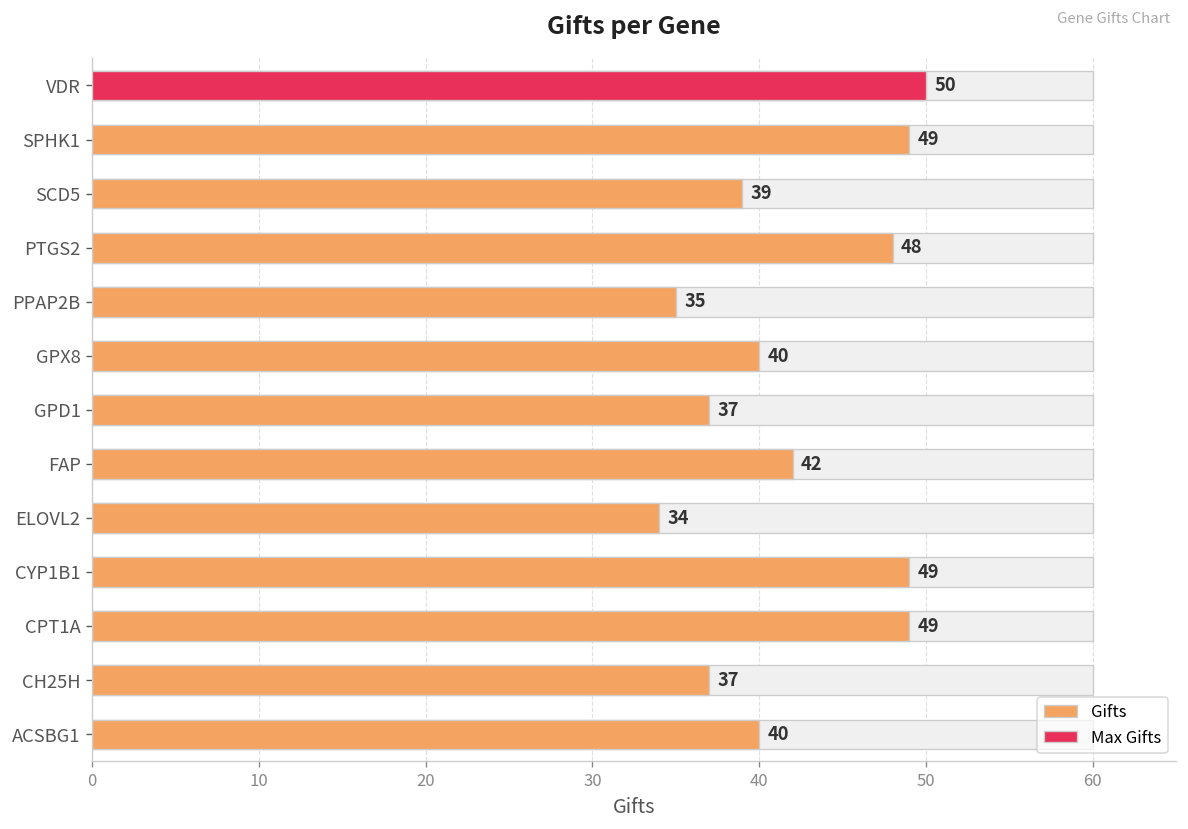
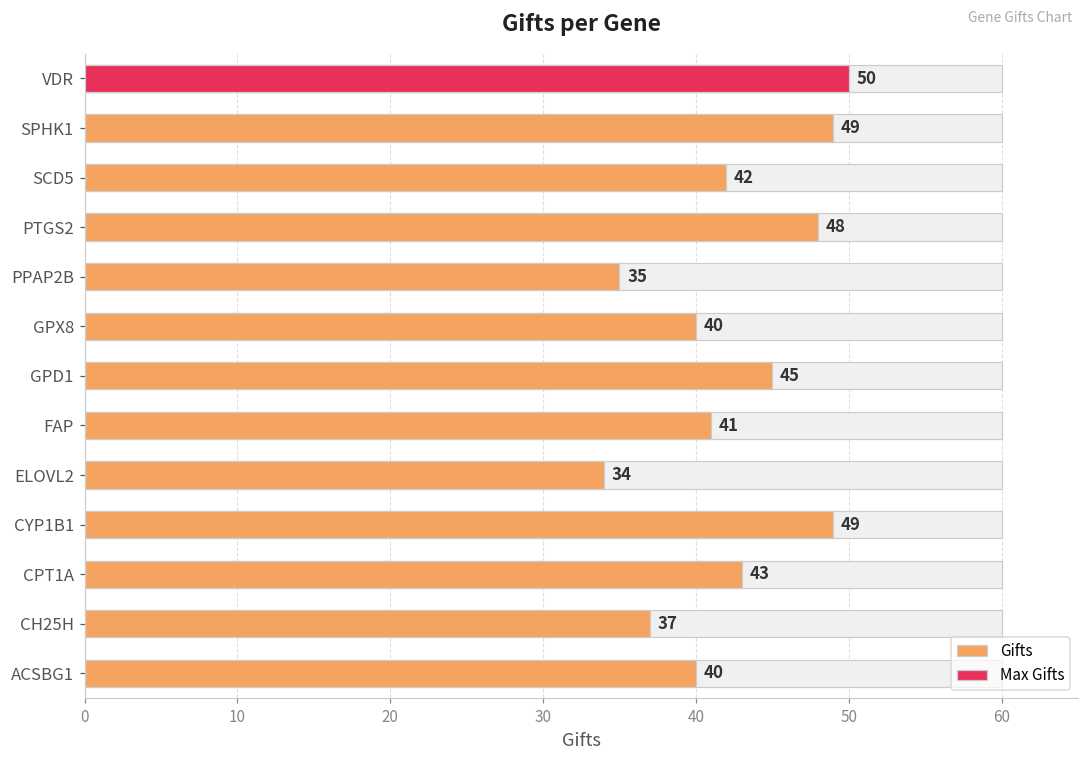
  {
    "Gifts": {
-     "SCD5": 39,
-     "GPD1": 37,
-     "FAP": 42,
-     "CPT1A": 49
+     "SCD5": 42,
+     "GPD1": 45,
+     "FAP": 41,
+     "CPT1A": 43
    }
  }
